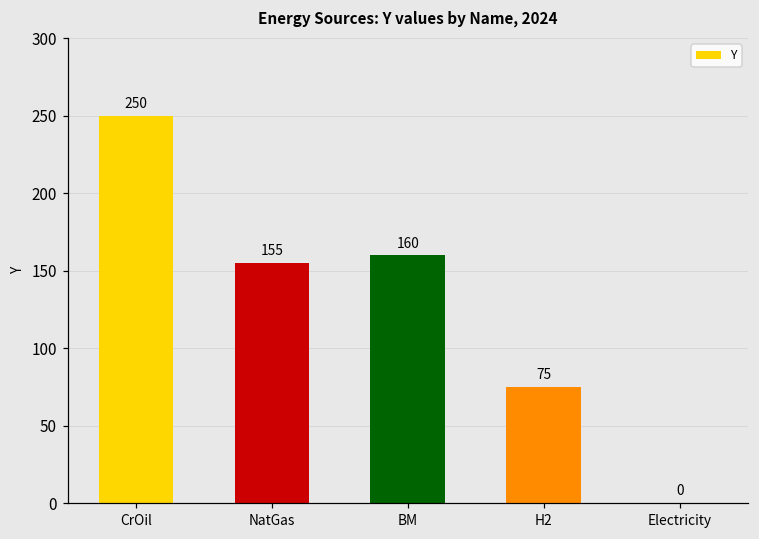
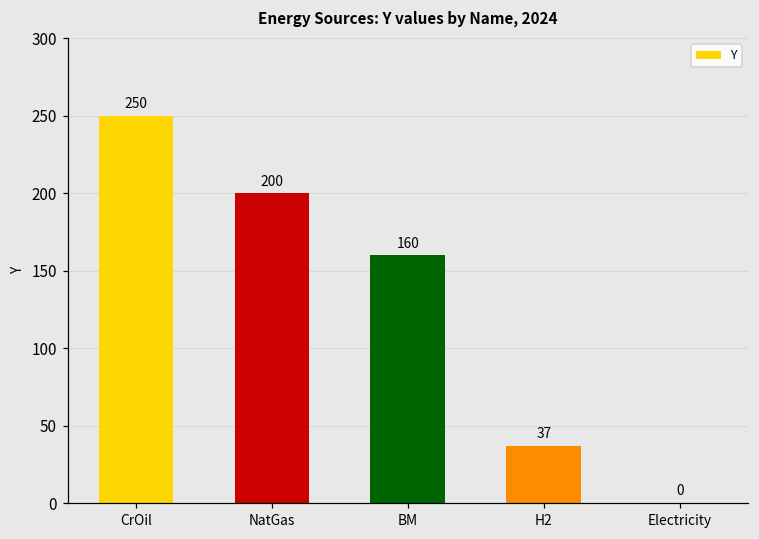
  {
    "CrOil": 250,
-   "NatGas": 155,
+   "NatGas": 200,
    "BM": 160,
-   "H2": 75,
+   "H2": 37,
    "Electricity": 0
  }
